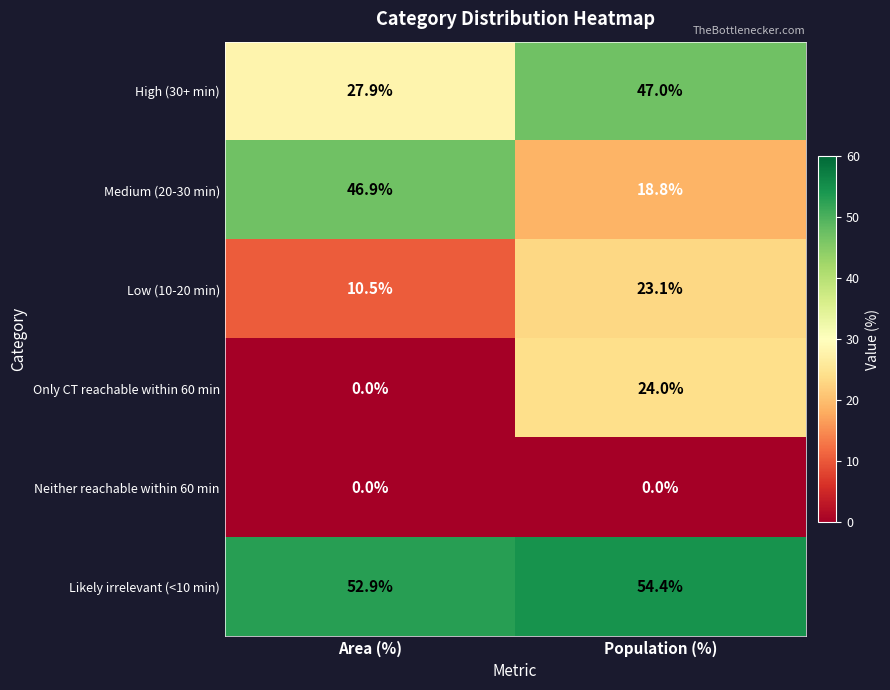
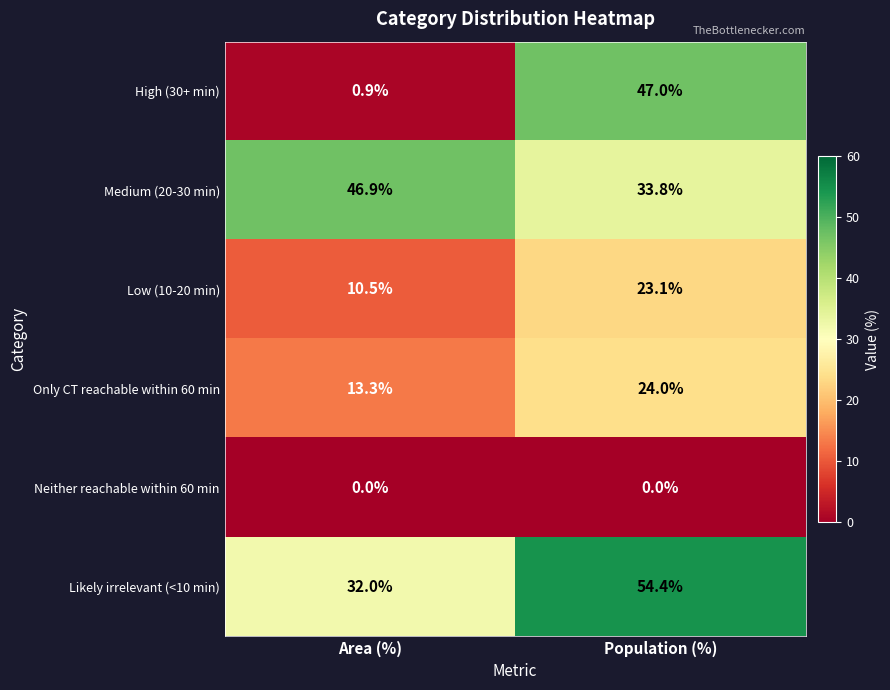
  {
    "High (30+ min)": {
-     "Area (%)": "27.9%",
+     "Area (%)": "0.9%",
      "Population (%)": "47.0%"
    },
    "Medium (20-30 min)": {
      "Area (%)": "46.9%",
-     "Population (%)": "18.8%"
+     "Population (%)": "33.8%"
    },
    "Low (10-20 min)": {
      "Area (%)": "10.5%",
      "Population (%)": "23.1%"
    },
    "Only CT reachable within 60 min": {
-     "Area (%)": "0.0%",
+     "Area (%)": "13.3%",
      "Population (%)": "24.0%"
    },
    "Neither reachable within 60 min": {
      "Area (%)": "0.0%",
      "Population (%)": "0.0%"
    },
    "Likely irrelevant (<10 min)": {
-     "Area (%)": "52.9%",
+     "Area (%)": "32.0%",
      "Population (%)": "54.4%"
    }
  }
